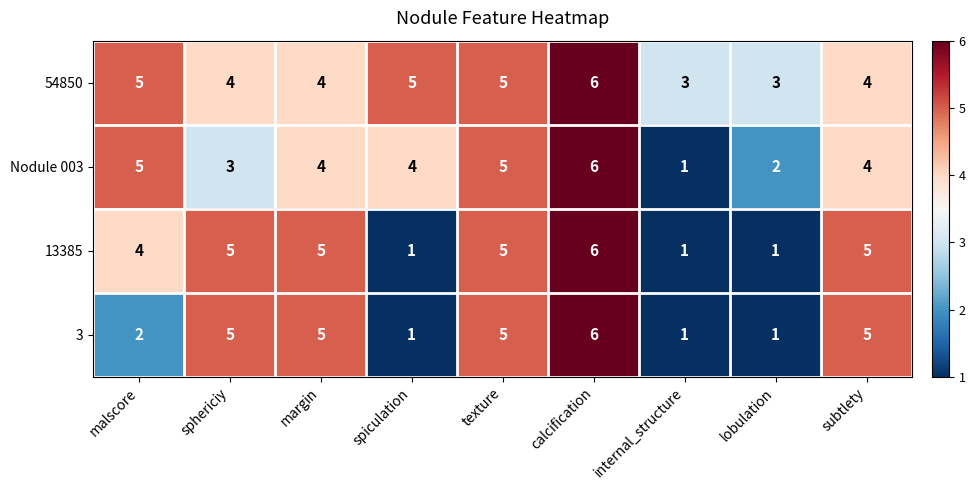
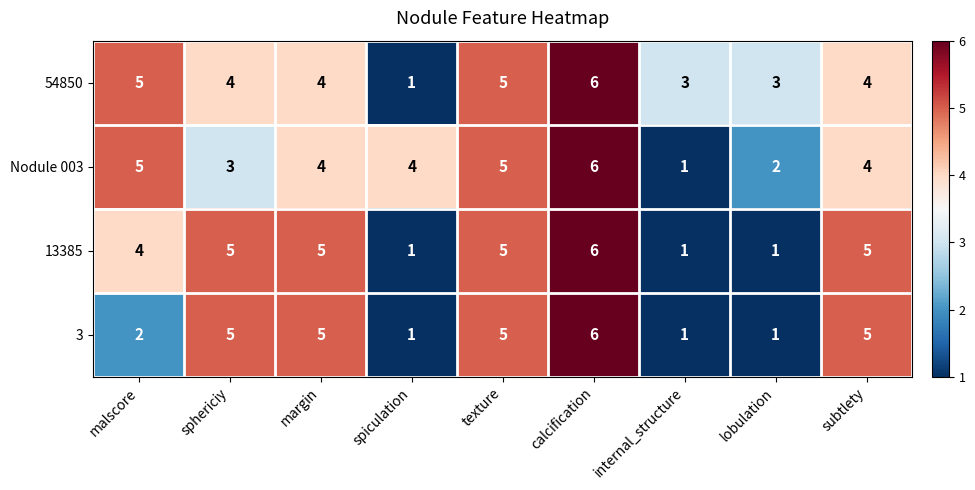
  {
    "54850": {
      "malscore": 5,
      "sphericiy": 4,
      "margin": 4,
-     "spiculation": 5,
+     "spiculation": 1,
      "texture": 5,
      "calcification": 6,
      "internal_structure": 3,
      "lobulation": 3,
      "subtlety": 4
    },
    "Nodule 003": {
      "malscore": 5,
      "sphericiy": 3,
      "margin": 4,
      "spiculation": 4,
      "texture": 5,
      "calcification": 6,
      "internal_structure": 1,
      "lobulation": 2,
      "subtlety": 4
    },
    "13385": {
      "malscore": 4,
      "sphericiy": 5,
      "margin": 5,
      "spiculation": 1,
      "texture": 5,
      "calcification": 6,
      "internal_structure": 1,
      "lobulation": 1,
      "subtlety": 5
    },
    "3": {
      "malscore": 2,
      "sphericiy": 5,
      "margin": 5,
      "spiculation": 1,
      "texture": 5,
      "calcification": 6,
      "internal_structure": 1,
      "lobulation": 1,
      "subtlety": 5
    }
  }
